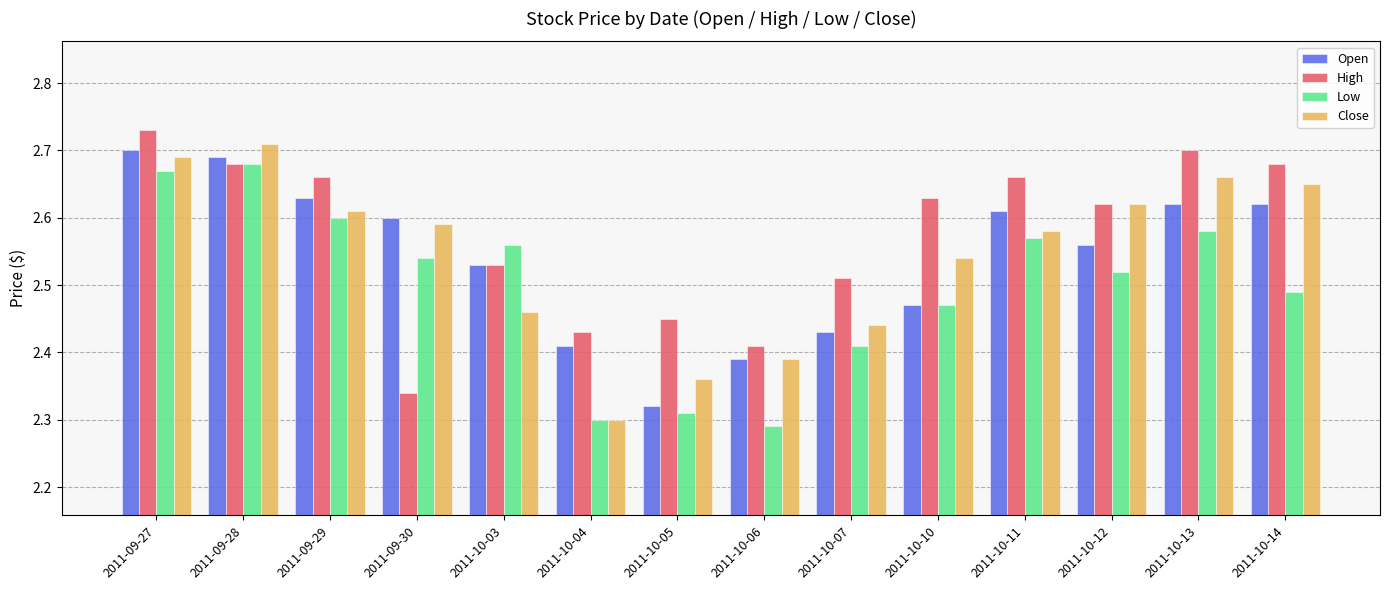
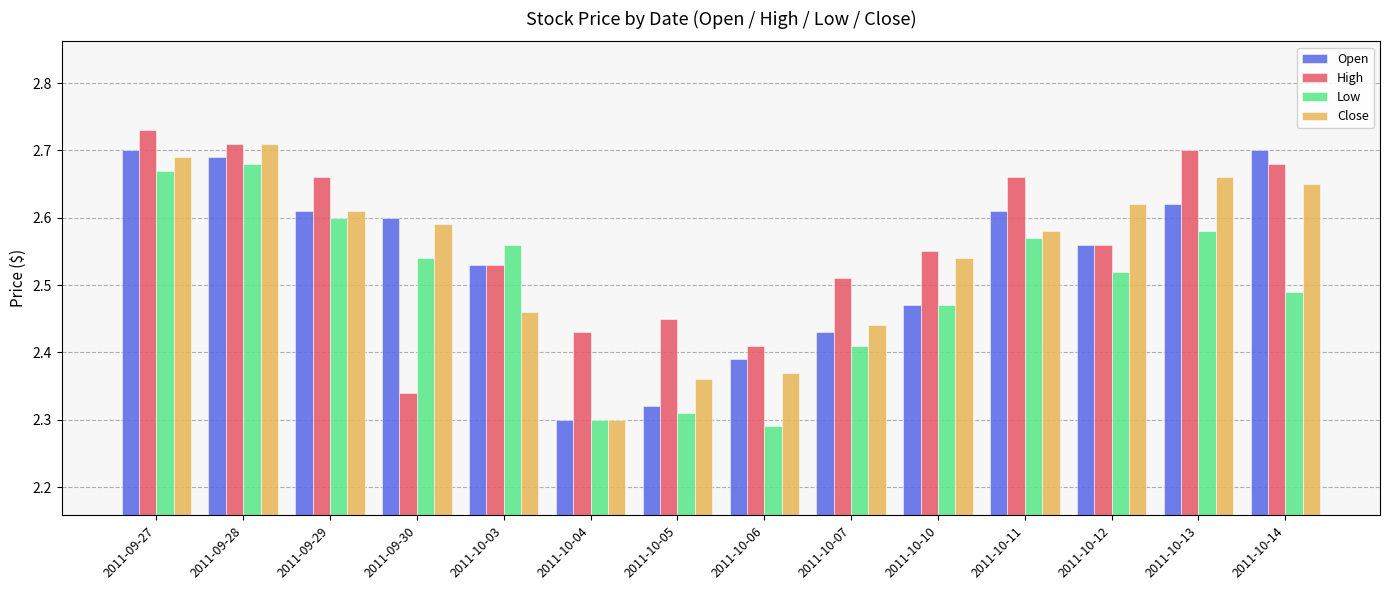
  {
    "Open": {
      "2011-09-27": 2.70,
      "2011-09-28": 2.69,
-     "2011-09-29": 2.63,
+     "2011-09-29": 2.61,
      "2011-09-30": 2.60,
      "2011-10-03": 2.53,
-     "2011-10-04": 2.41,
+     "2011-10-04": 2.30,
      "2011-10-05": 2.32,
      "2011-10-06": 2.39,
      "2011-10-07": 2.43,
      "2011-10-10": 2.47,
      "2011-10-11": 2.61,
      "2011-10-12": 2.56,
      "2011-10-13": 2.62,
-     "2011-10-14": 2.62
+     "2011-10-14": 2.70
    },
    "High": {
      "2011-09-27": 2.73,
-     "2011-09-28": 2.68,
+     "2011-09-28": 2.71,
      "2011-09-29": 2.66,
      "2011-09-30": 2.34,
      "2011-10-03": 2.53,
      "2011-10-04": 2.43,
      "2011-10-05": 2.45,
      "2011-10-06": 2.41,
      "2011-10-07": 2.51,
-     "2011-10-10": 2.63,
+     "2011-10-10": 2.55,
      "2011-10-11": 2.66,
-     "2011-10-12": 2.62,
+     "2011-10-12": 2.56,
      "2011-10-13": 2.70,
      "2011-10-14": 2.68
    },
    "Low": {
      "2011-09-27": 2.67,
      "2011-09-28": 2.68,
      "2011-09-29": 2.60,
      "2011-09-30": 2.54,
      "2011-10-03": 2.56,
      "2011-10-04": 2.30,
      "2011-10-05": 2.31,
      "2011-10-06": 2.29,
      "2011-10-07": 2.41,
      "2011-10-10": 2.47,
      "2011-10-11": 2.57,
      "2011-10-12": 2.52,
      "2011-10-13": 2.58,
      "2011-10-14": 2.49
    },
    "Close": {
      "2011-09-27": 2.69,
      "2011-09-28": 2.71,
      "2011-09-29": 2.61,
      "2011-09-30": 2.59,
      "2011-10-03": 2.46,
      "2011-10-04": 2.30,
      "2011-10-05": 2.36,
-     "2011-10-06": 2.39,
+     "2011-10-06": 2.37,
      "2011-10-07": 2.44,
      "2011-10-10": 2.54,
      "2011-10-11": 2.58,
      "2011-10-12": 2.62,
      "2011-10-13": 2.66,
      "2011-10-14": 2.65
    }
  }
